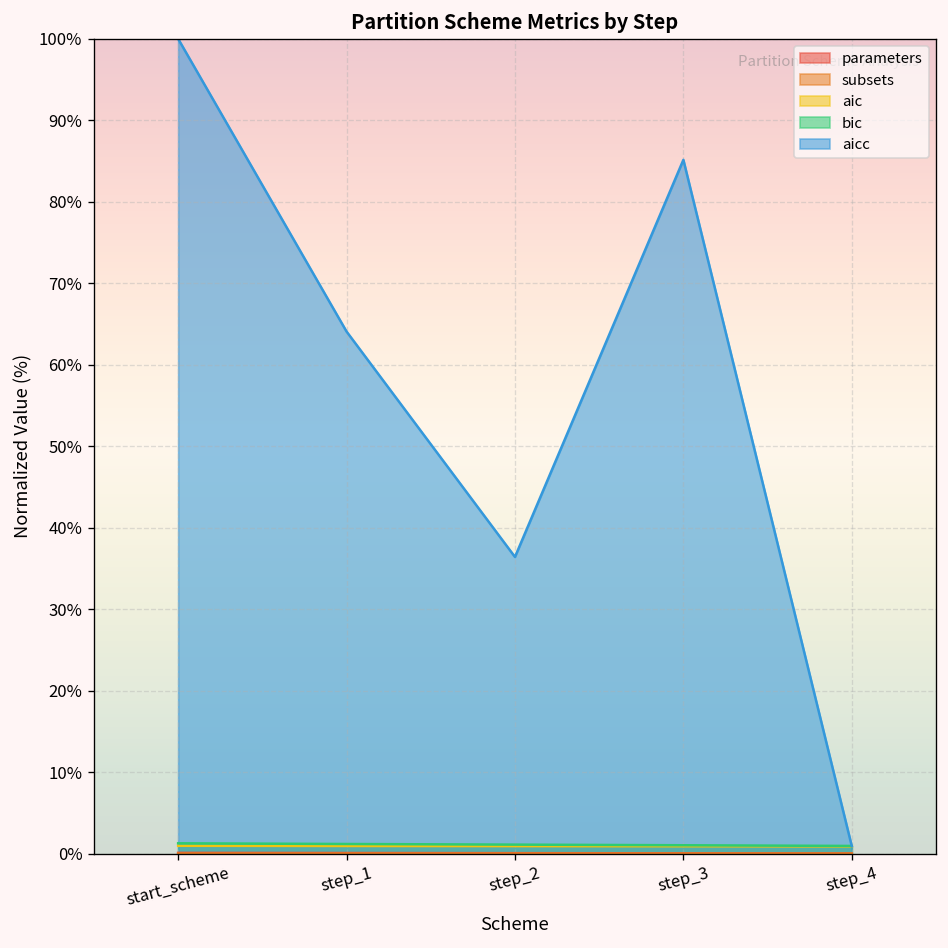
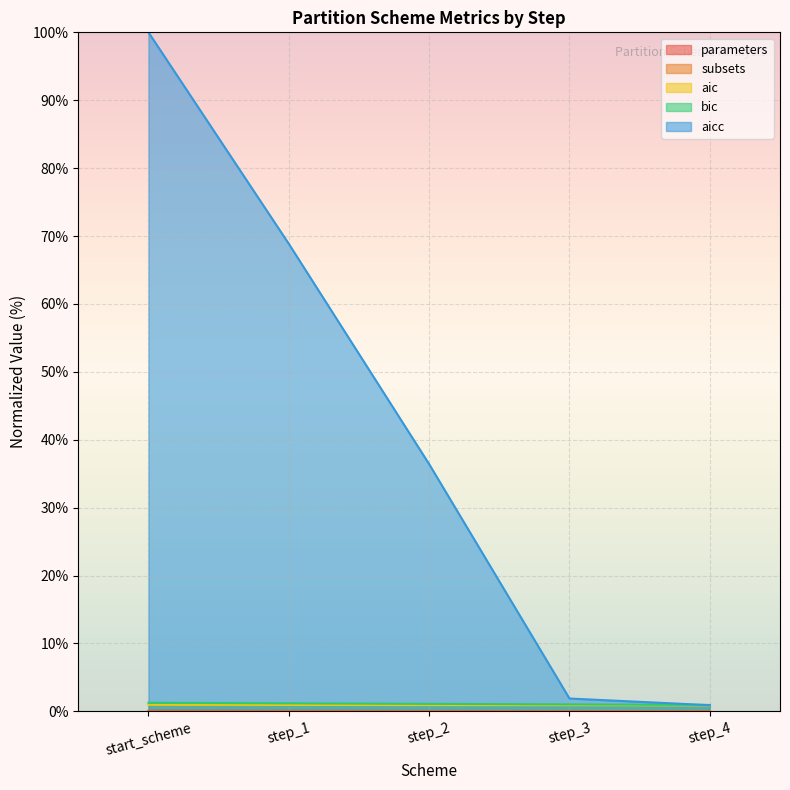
  {
    "subsets": {
      "start_scheme": "0%",
      "step_1": "0%",
      "step_2": "0%",
      "step_3": "0%",
      "step_4": "0%"
    },
    "aicc": {
      "start_scheme": "100%",
-     "step_1": "64%",
+     "step_1": "69%",
      "step_2": "36%",
-     "step_3": "85%"
+     "step_3": "2%"
    }
  }
